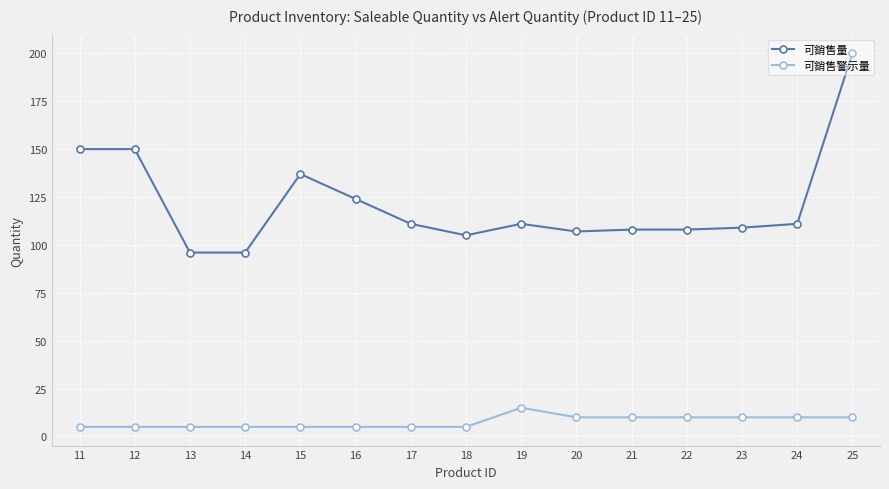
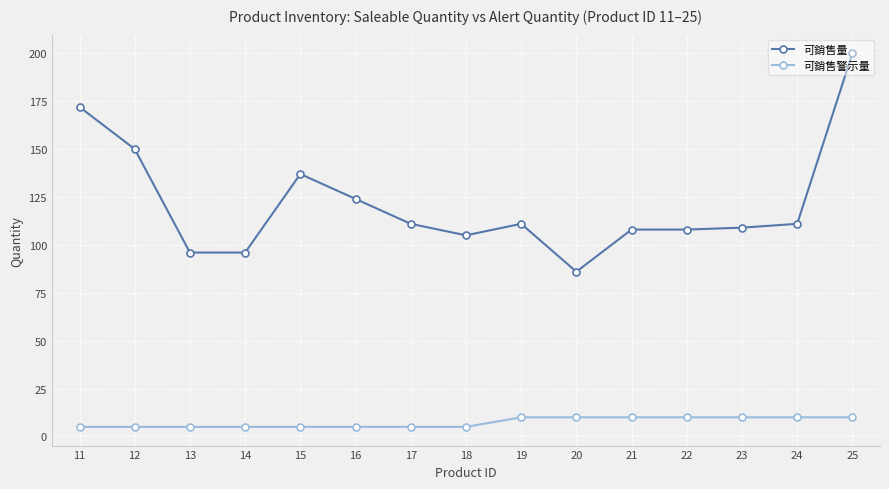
  {
    "可銷售量": {
-     "11": 150,
+     "11": 172,
      "12": 150,
      "13": 96,
      "14": 96,
      "15": 137,
      "16": 124,
      "17": 111,
      "18": 105,
      "19": 111,
-     "20": 107,
+     "20": 86,
      "21": 108,
      "22": 108,
      "23": 109,
      "24": 111
    },
    "可銷售警示量": {
      "11": 5,
      "12": 5,
      "13": 5,
      "14": 5,
      "15": 5,
      "16": 5,
      "17": 5,
      "18": 5,
-     "19": 15,
+     "19": 10,
      "20": 10,
      "21": 10,
      "22": 10,
      "23": 10,
      "24": 10,
      "25": 10
    }
  }
